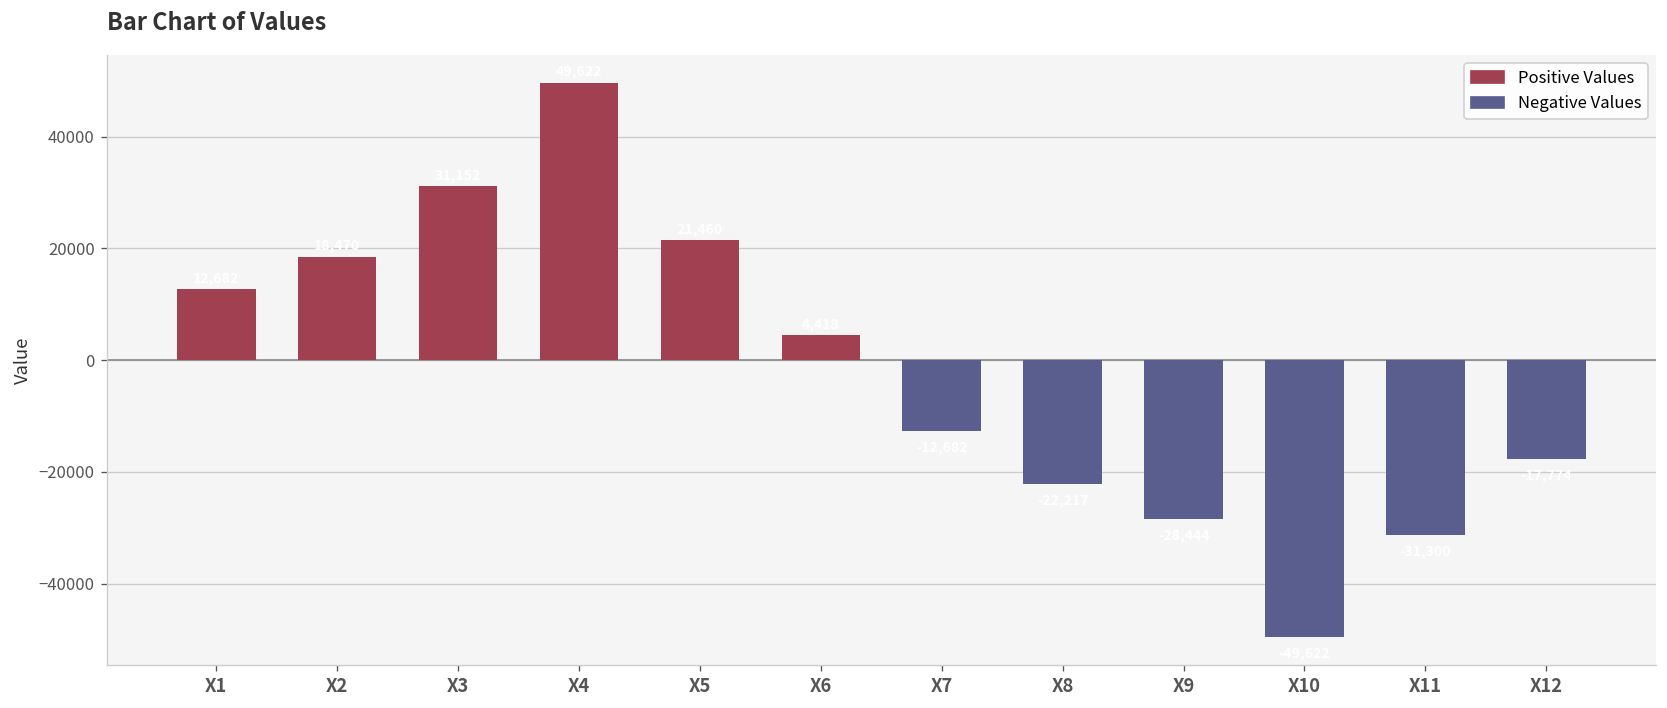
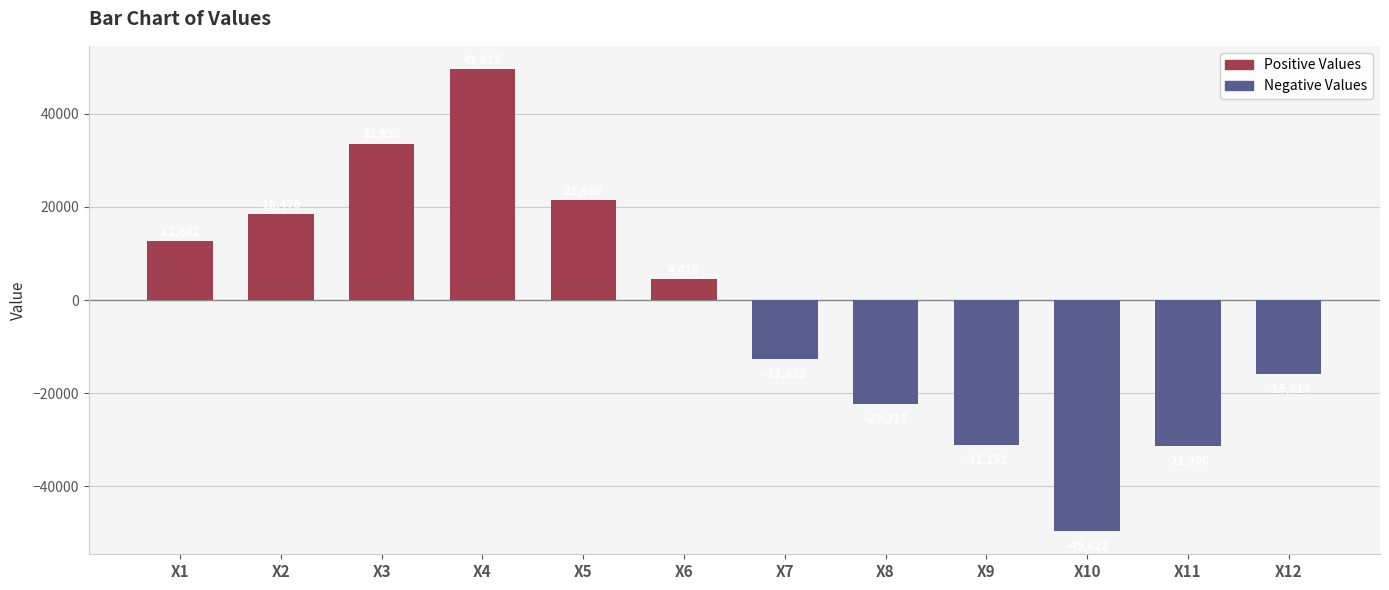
  {
    "X1": 13000,
    "X2": 18000,
-   "X3": 31000,
+   "X3": 34000,
    "X4": 50000,
    "X5": 21000,
    "X6": 4000,
    "X7": -13000,
    "X8": -22000,
-   "X9": -28000,
+   "X9": -31000,
    "X10": -50000,
    "X11": -31000,
-   "X12": -18000
+   "X12": -16000
  }
